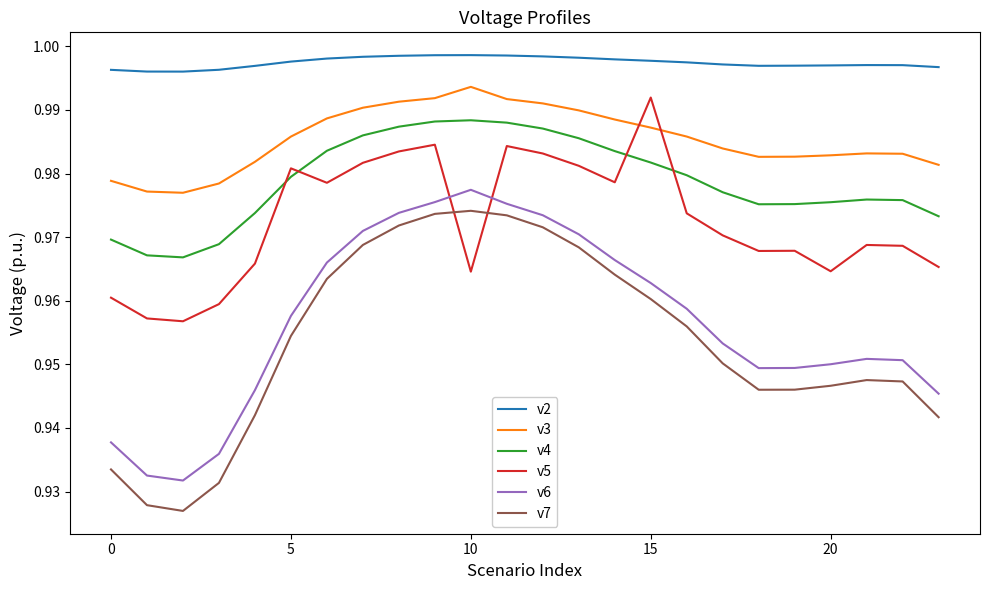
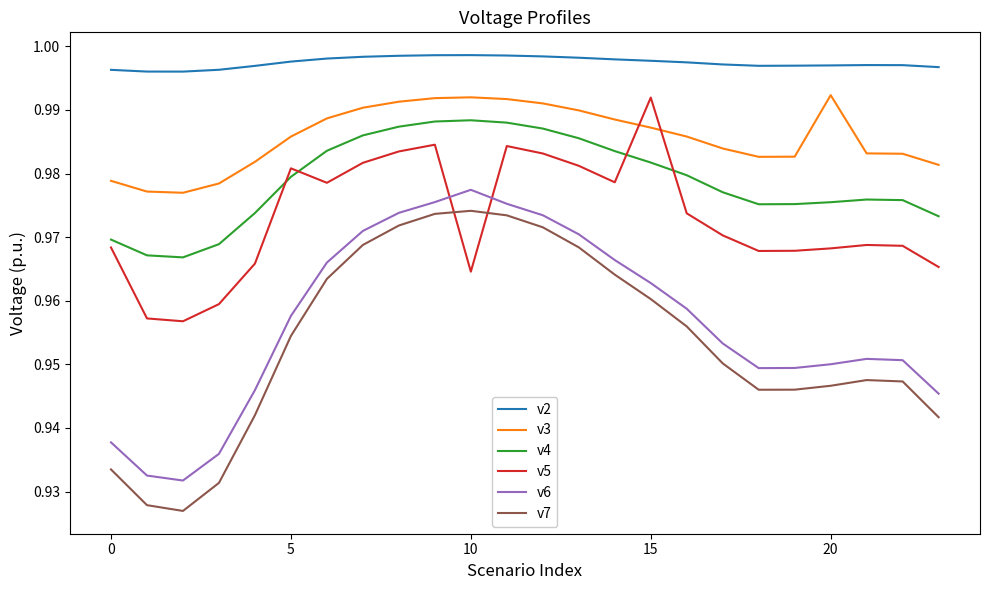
  {
    "v2": {
      "0": 0.996,
      "5": 0.998,
      "10": 0.999,
      "15": 0.998,
      "20": 0.997
    },
    "v3": {
      "0": 0.979,
      "5": 0.986,
-     "10": 0.994,
+     "10": 0.992,
      "15": 0.987,
-     "20": 0.983
+     "20": 0.992
    },
    "v4": {
      "0": 0.970,
      "5": 0.979,
      "10": 0.988,
      "15": 0.982,
      "20": 0.975
    },
    "v5": {
-     "0": 0.960,
+     "0": 0.968,
      "5": 0.981,
      "10": 0.965,
      "15": 0.992,
-     "20": 0.965
+     "20": 0.968
    },
    "v6": {
      "0": 0.938,
      "5": 0.958,
      "10": 0.977,
      "15": 0.963,
      "20": 0.950
    },
    "v7": {
      "0": 0.933,
      "5": 0.954,
      "10": 0.974,
      "15": 0.960,
      "20": 0.947
    }
  }
